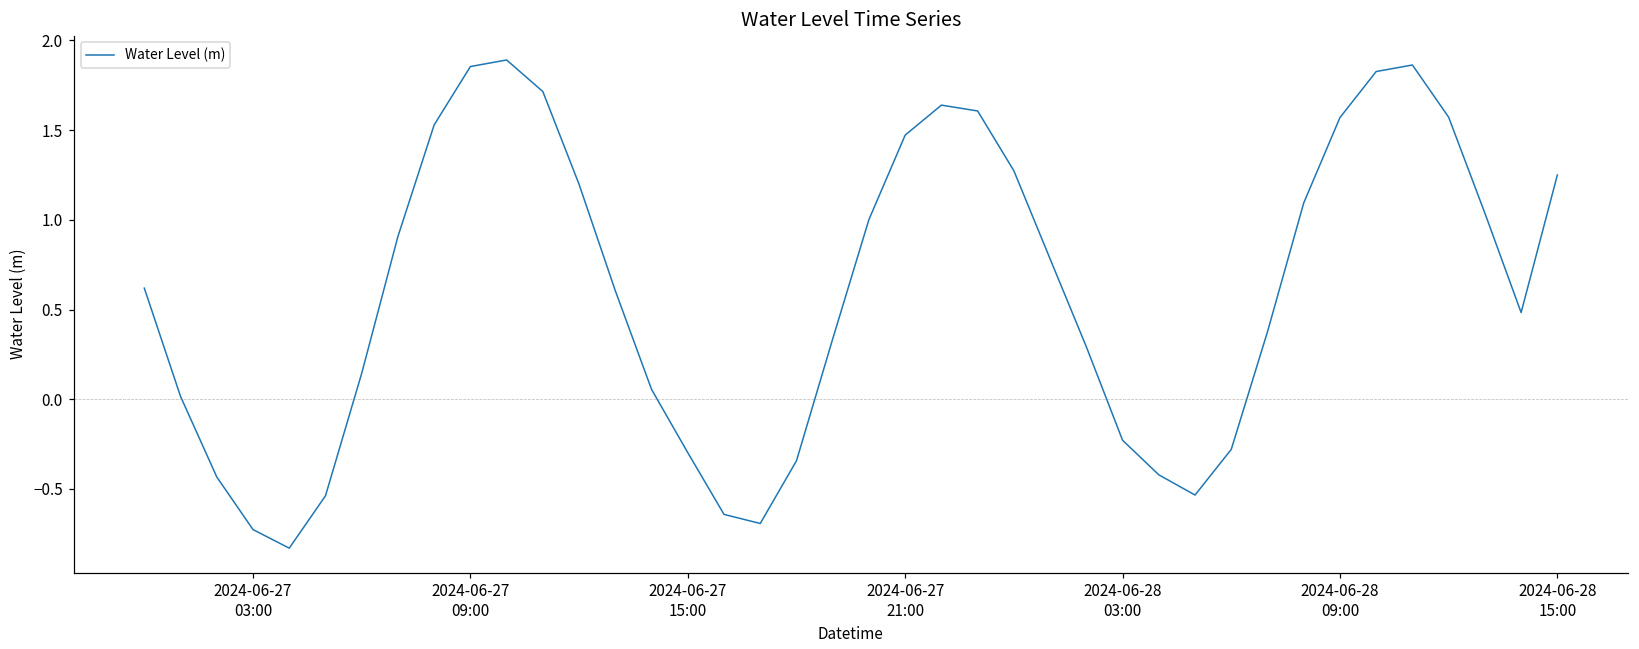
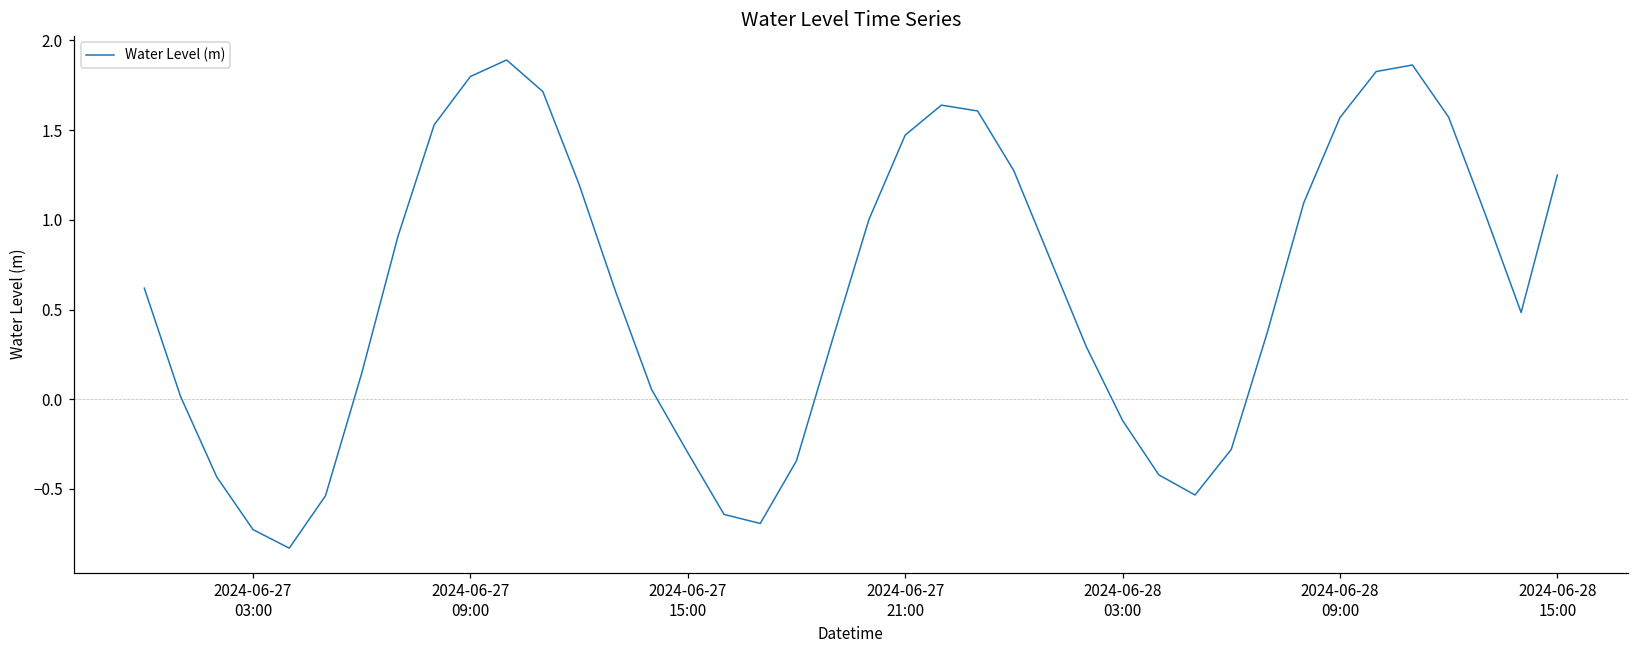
  {
    "2024-06-27 03:00": -0.73,
-   "2024-06-27 09:00": 1.85,
+   "2024-06-27 09:00": 1.80,
    "2024-06-27 15:00": -0.30,
    "2024-06-27 21:00": 1.47,
-   "2024-06-28 03:00": -0.23,
+   "2024-06-28 03:00": -0.12,
    "2024-06-28 09:00": 1.57,
    "2024-06-28 15:00": 1.25
  }
